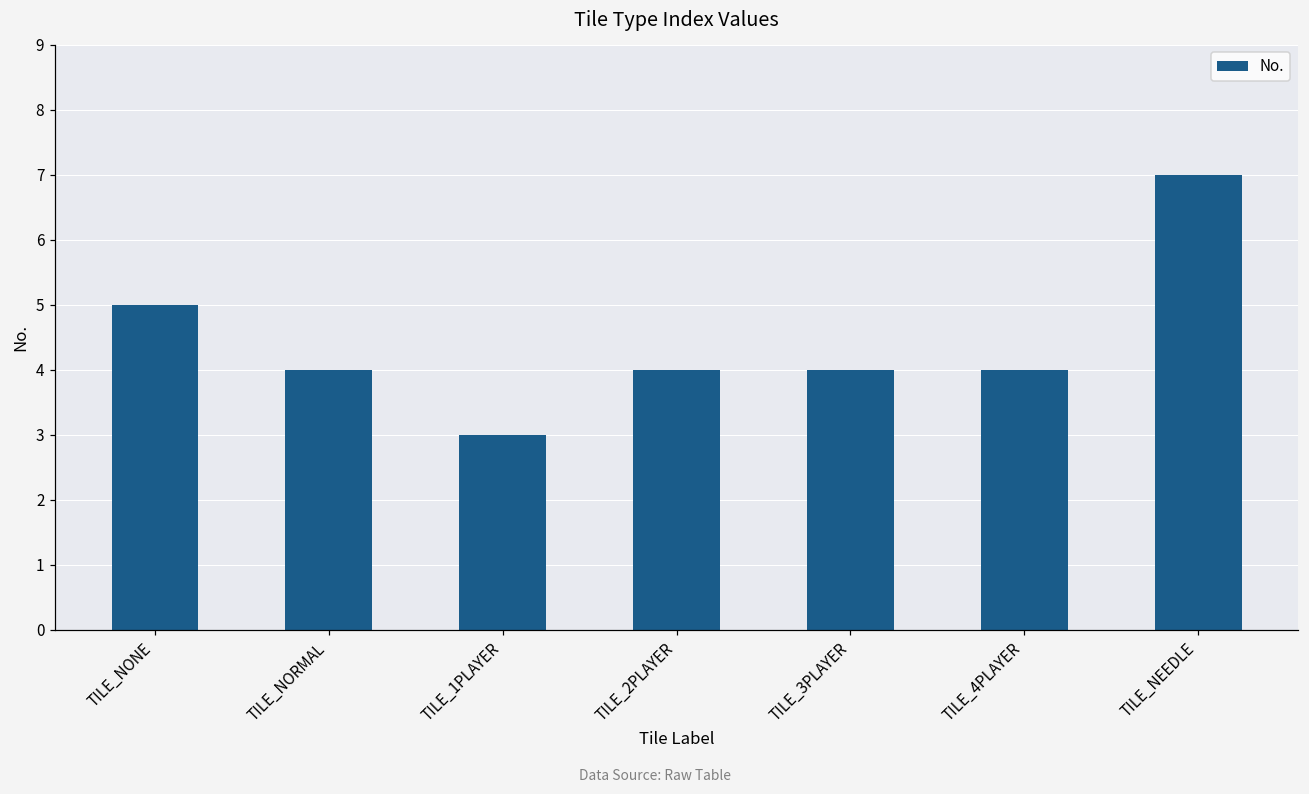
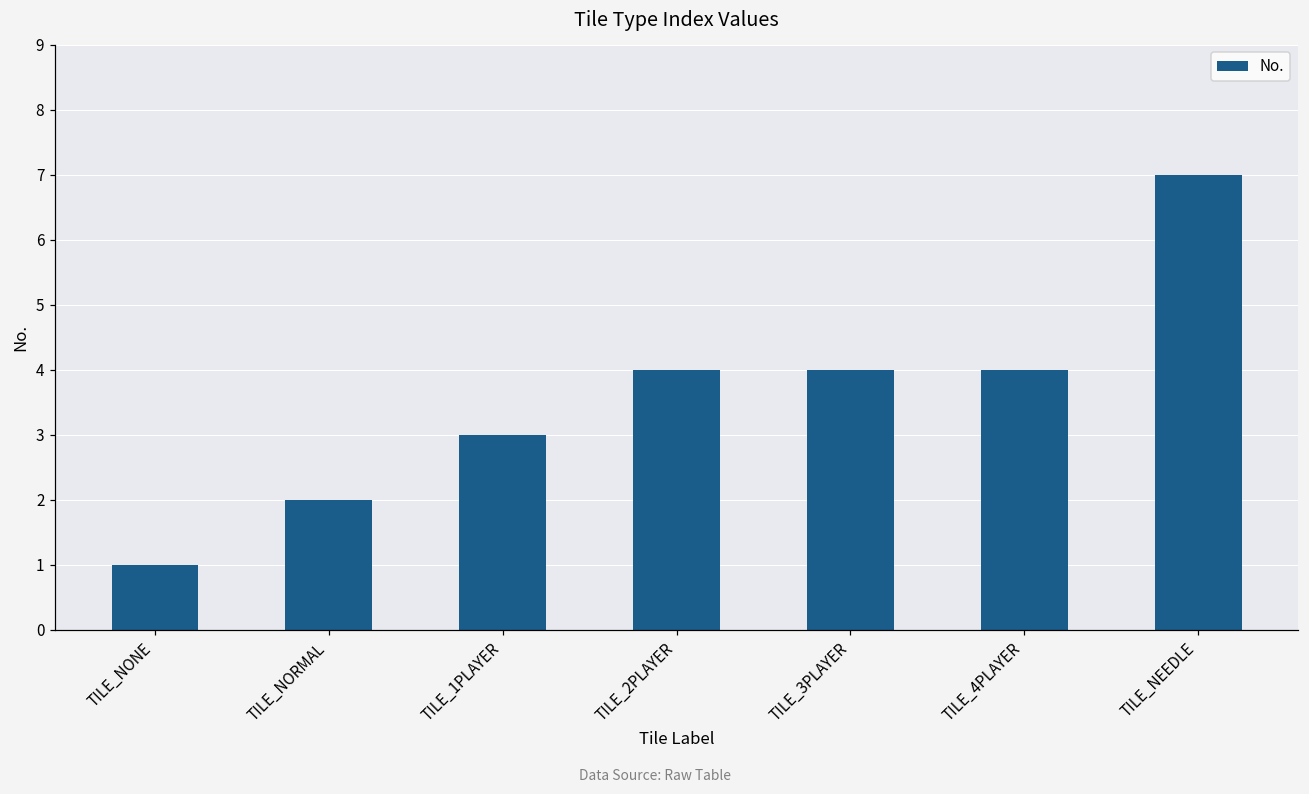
  {
-   "TILE_NONE": 5,
-   "TILE_NORMAL": 4,
+   "TILE_NONE": 1,
+   "TILE_NORMAL": 2,
    "TILE_1PLAYER": 3,
    "TILE_2PLAYER": 4,
    "TILE_3PLAYER": 4,
    "TILE_4PLAYER": 4,
    "TILE_NEEDLE": 7
  }
